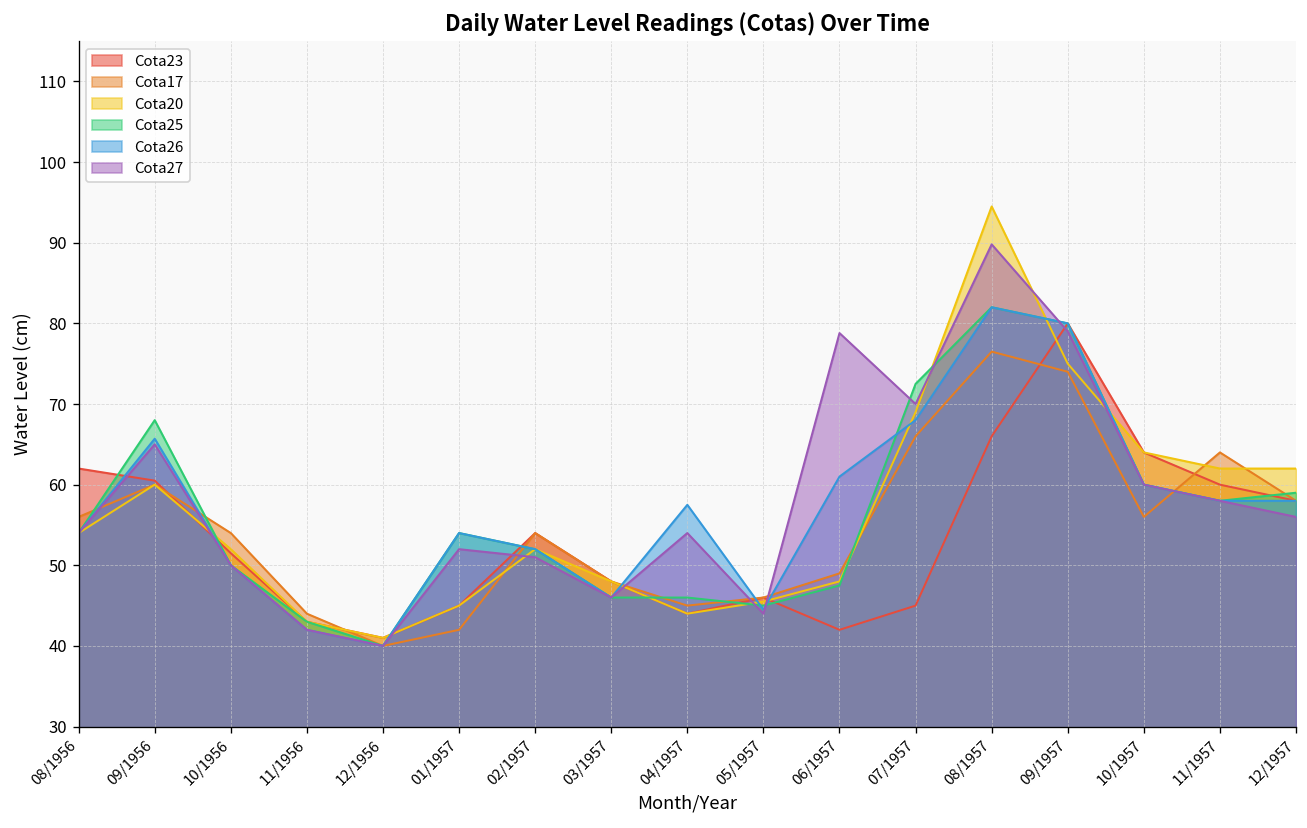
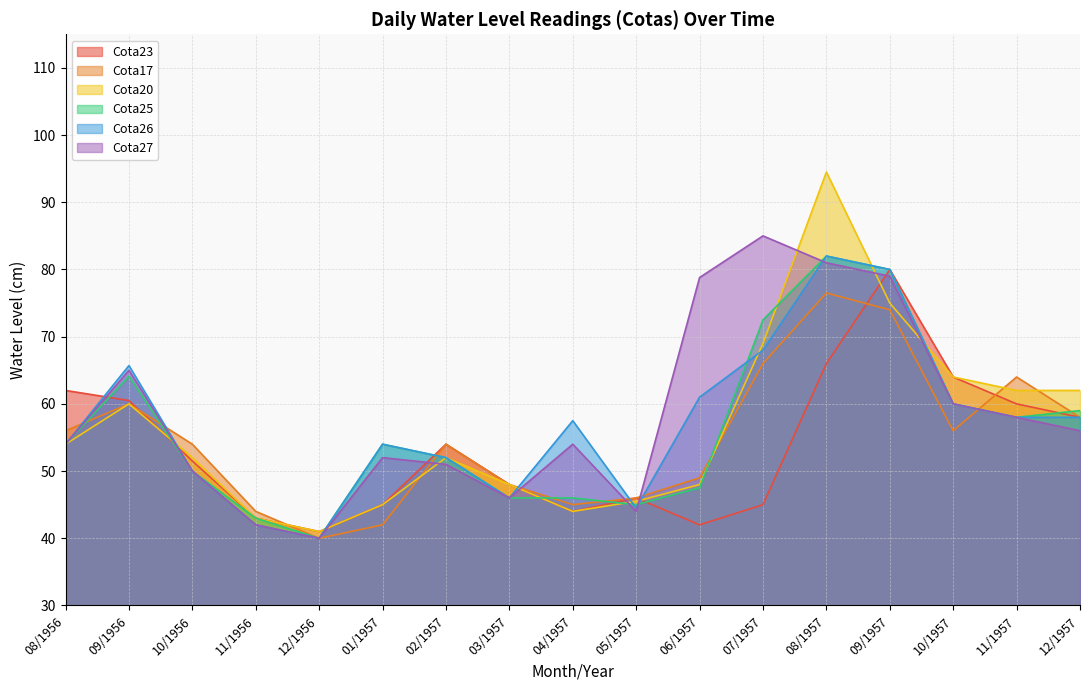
  {
    "Cota25": {
-     "09/1956": 68,
+     "09/1956": 64,
      "04/1957": 46,
      "05/1957": 45,
      "06/1957": 48,
      "07/1957": 73,
      "12/1957": 59
    },
    "Cota26": {
      "09/1956": 66,
      "04/1957": 58,
      "05/1957": 45,
      "06/1957": 61,
      "07/1957": 68
    },
    "Cota27": {
      "09/1956": 65,
      "01/1957": 52,
      "02/1957": 51,
      "04/1957": 54,
      "05/1957": 44,
      "06/1957": 79,
-     "07/1957": 70,
-     "08/1957": 90,
+     "07/1957": 85,
+     "08/1957": 81,
      "09/1957": 79,
      "12/1957": 56
    }
  }
